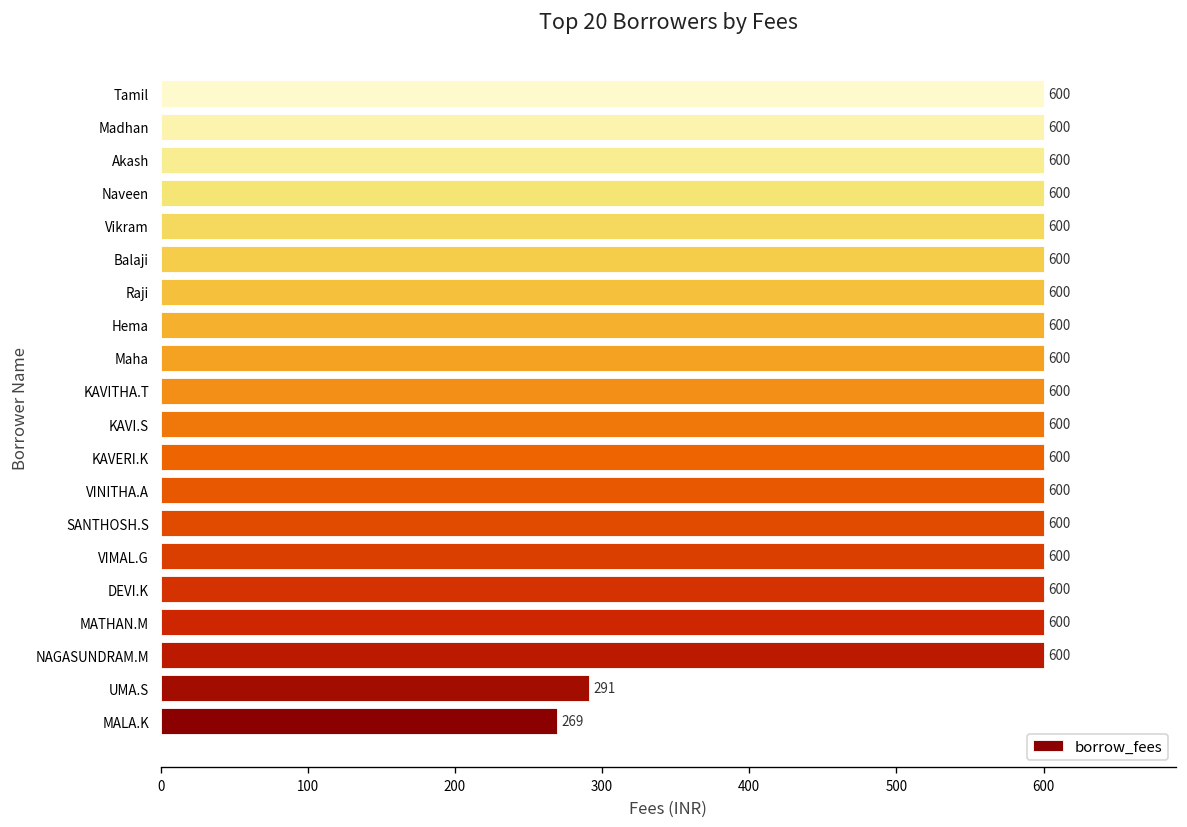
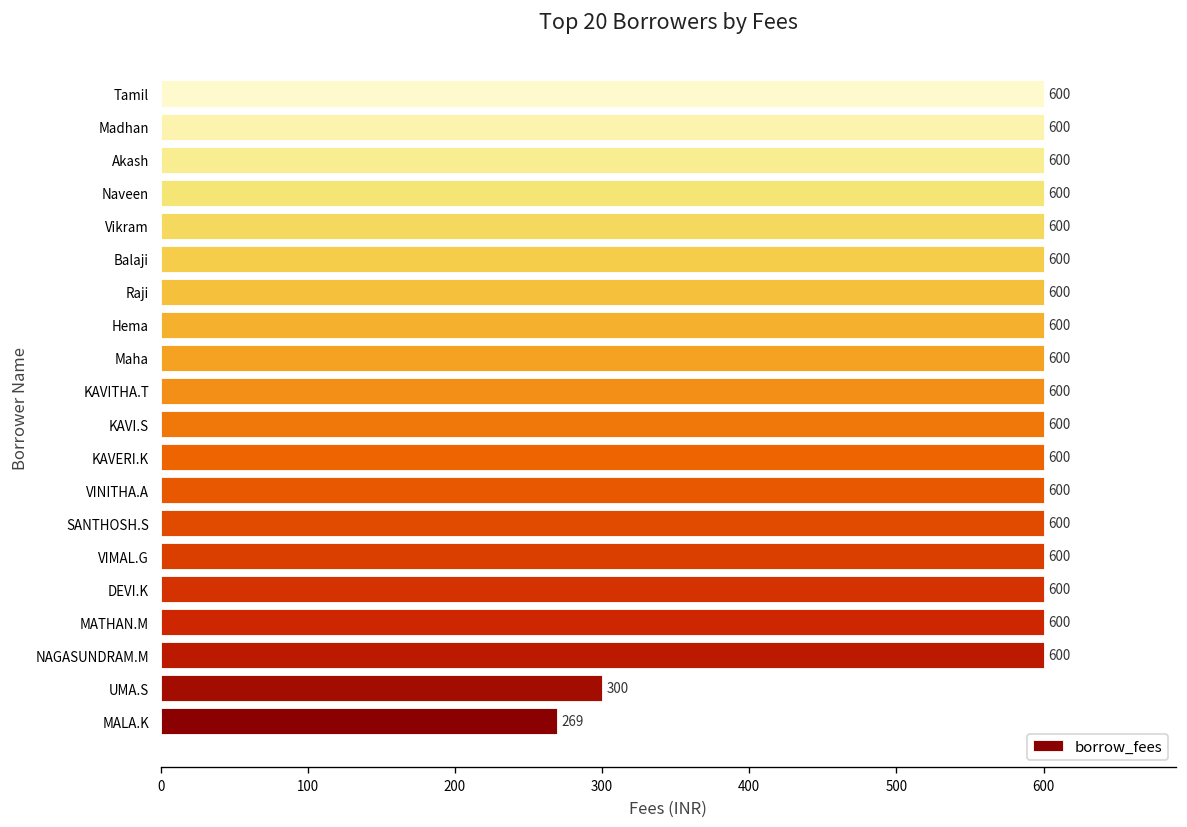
  {
    "Tamil": 600,
    "Madhan": 600,
    "Akash": 600,
    "Naveen": 600,
    "Vikram": 600,
    "Balaji": 600,
    "Raji": 600,
    "Hema": 600,
    "Maha": 600,
    "KAVITHA.T": 600,
    "KAVI.S": 600,
    "KAVERI.K": 600,
    "VINITHA.A": 600,
    "SANTHOSH.S": 600,
    "VIMAL.G": 600,
    "DEVI.K": 600,
    "MATHAN.M": 600,
    "NAGASUNDRAM.M": 600,
-   "UMA.S": 291,
+   "UMA.S": 300,
    "MALA.K": 269
  }
